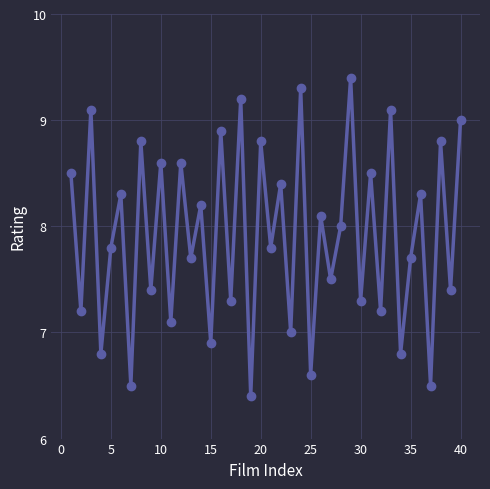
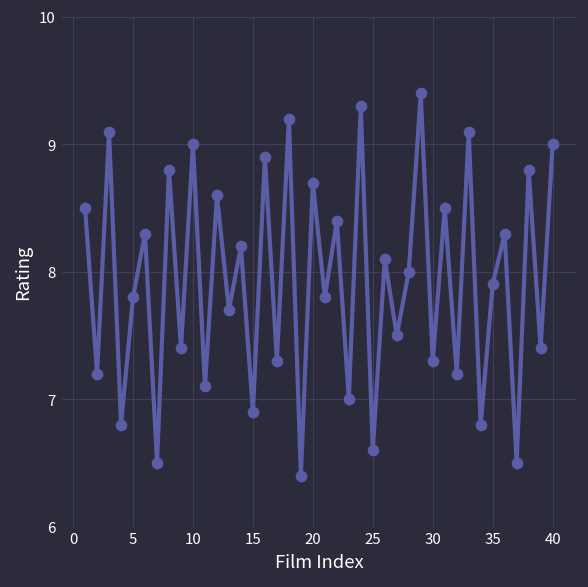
  {
    "5": 7.8,
-   "10": 8.6,
+   "10": 9.0,
    "15": 6.9,
-   "20": 8.8,
+   "20": 8.7,
    "25": 6.6,
    "30": 7.3,
-   "35": 7.7,
+   "35": 7.9,
    "40": 9.0
  }
